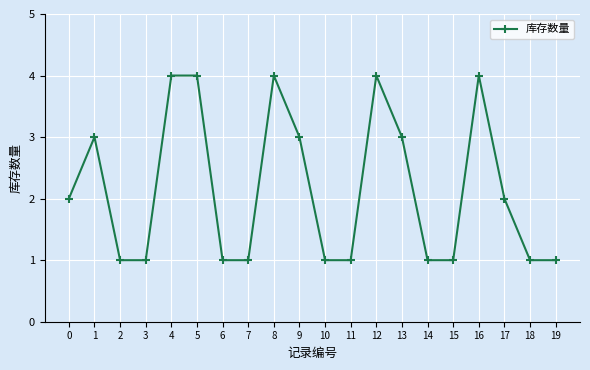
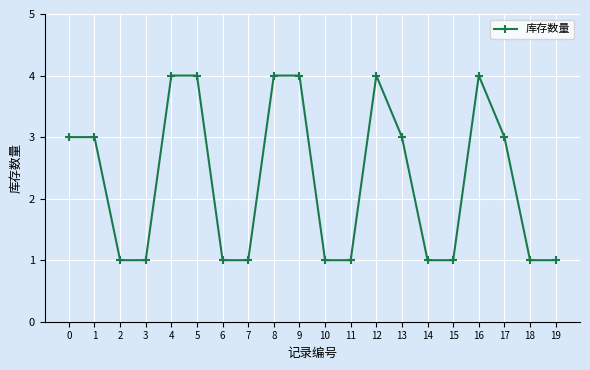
  {
-   "0": 2,
+   "0": 3,
    "1": 3,
    "2": 1,
    "3": 1,
    "4": 4,
    "5": 4,
    "6": 1,
    "7": 1,
    "8": 4,
-   "9": 3,
+   "9": 4,
    "10": 1,
    "11": 1,
    "12": 4,
    "13": 3,
    "14": 1,
    "15": 1,
    "16": 4,
-   "17": 2,
+   "17": 3,
    "18": 1,
    "19": 1
  }
